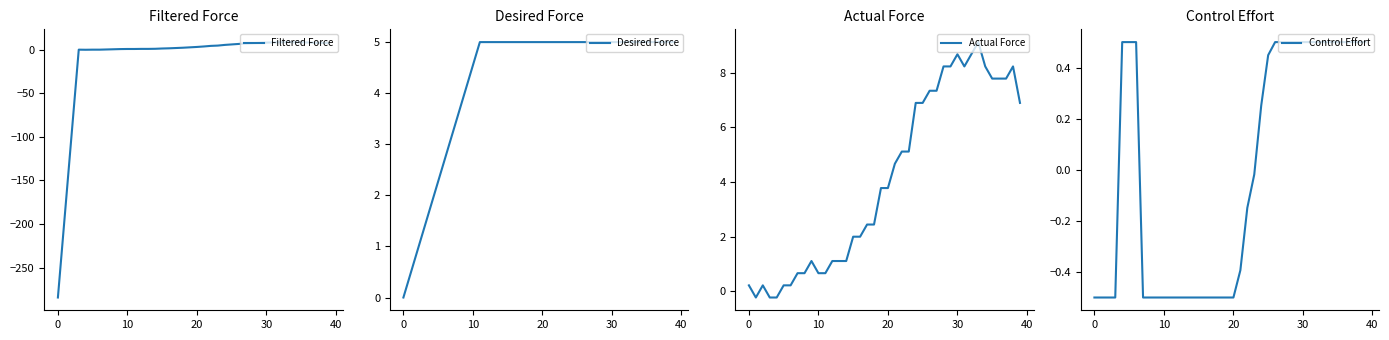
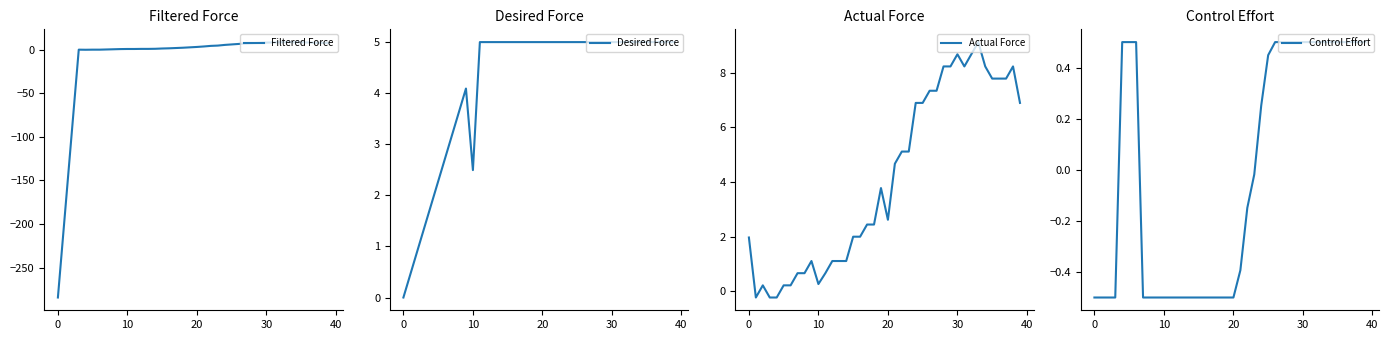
  {
    "Filtered Force": {
      "0": -280,
      "10": 0,
      "20": 0
    },
    "Desired Force": {
      "0": 0.0,
-     "10": 4.5,
+     "10": 2.5,
      "20": 5.0
    },
    "Actual Force": {
-     "0": 0.2,
-     "10": 0.7,
-     "20": 3.8,
+     "0": 2.0,
+     "10": 0.3,
+     "20": 2.6,
      "30": 8.7
    },
    "Control Effort": {
      "0": -0.50,
      "10": -0.50,
      "20": -0.50
    }
  }
